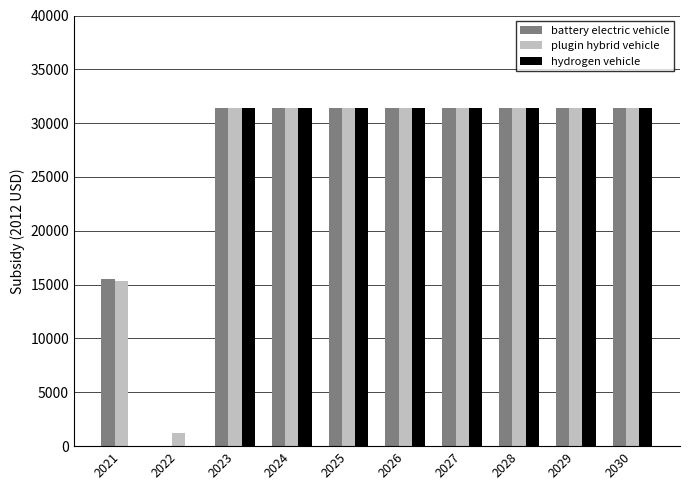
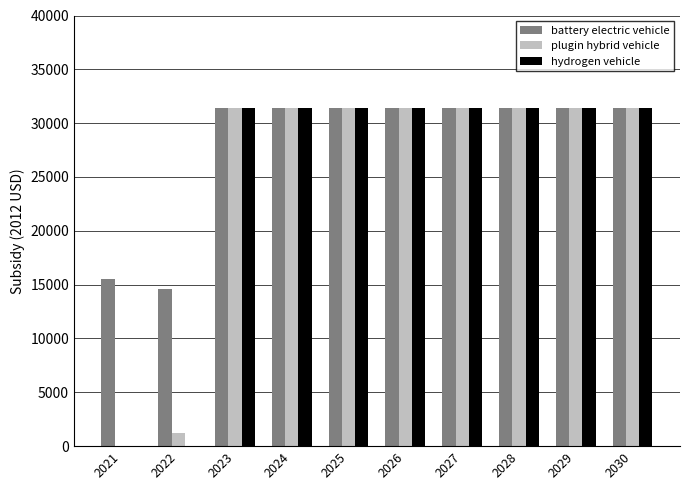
  {
    "battery electric vehicle": {
      "2021": 15500,
-     "2022": 0,
+     "2022": 14600,
      "2023": 31400,
      "2024": 31400,
      "2025": 31400,
      "2026": 31400,
      "2027": 31400,
      "2028": 31400,
      "2029": 31400,
      "2030": 31400
    },
    "plugin hybrid vehicle": {
-     "2021": 15300,
+     "2021": 0,
      "2022": 1200,
      "2023": 31400,
      "2024": 31400,
      "2025": 31400,
      "2026": 31400,
      "2027": 31400,
      "2028": 31400,
      "2029": 31400,
      "2030": 31400
    },
    "hydrogen vehicle": {
      "2021": 0,
      "2022": 0,
      "2023": 31400,
      "2024": 31400,
      "2025": 31400,
      "2026": 31400,
      "2027": 31400,
      "2028": 31400,
      "2029": 31400,
      "2030": 31400
    }
  }
